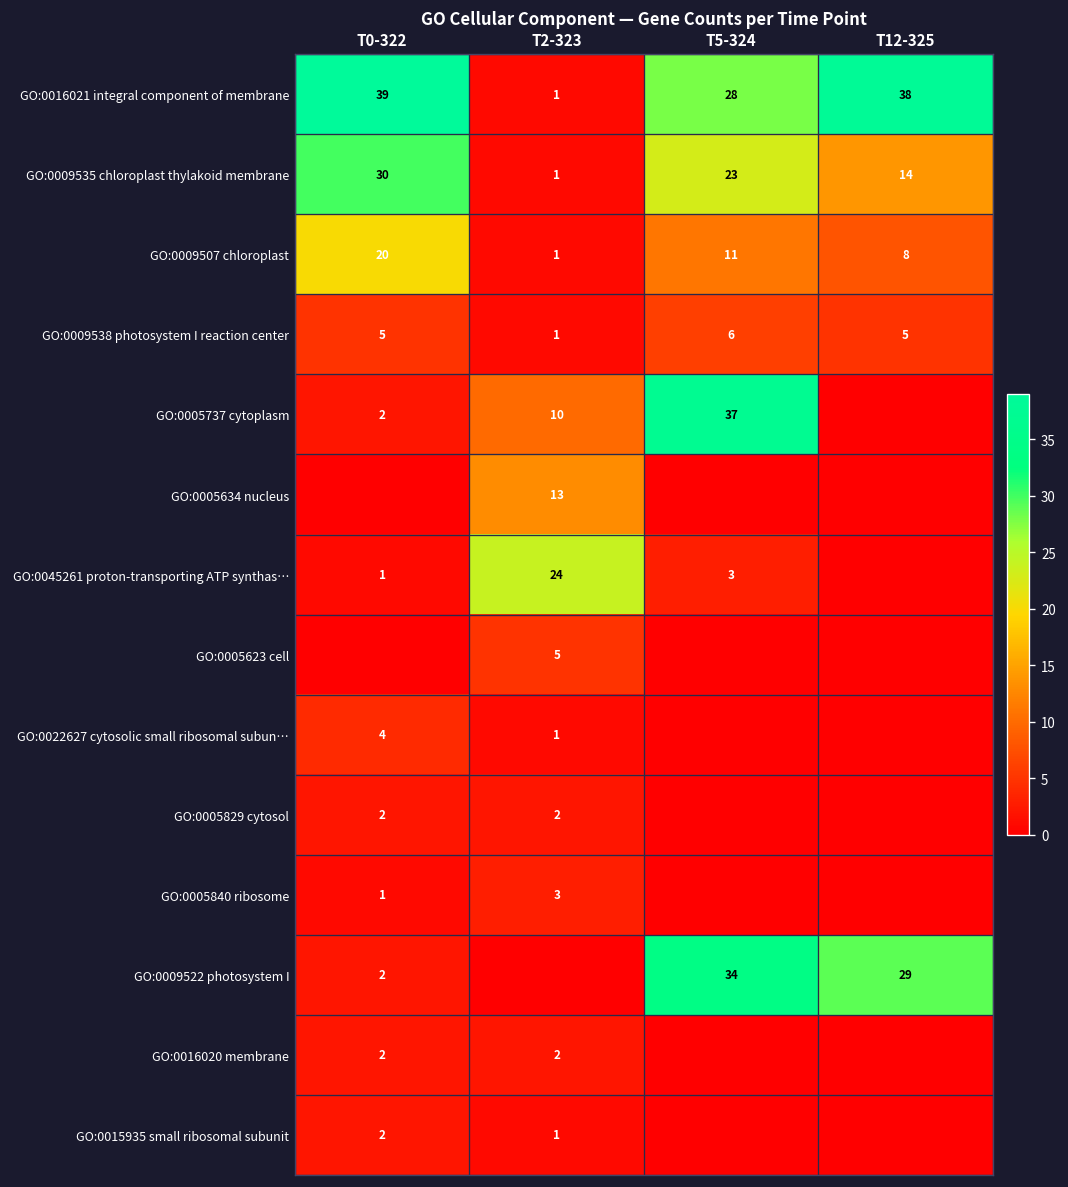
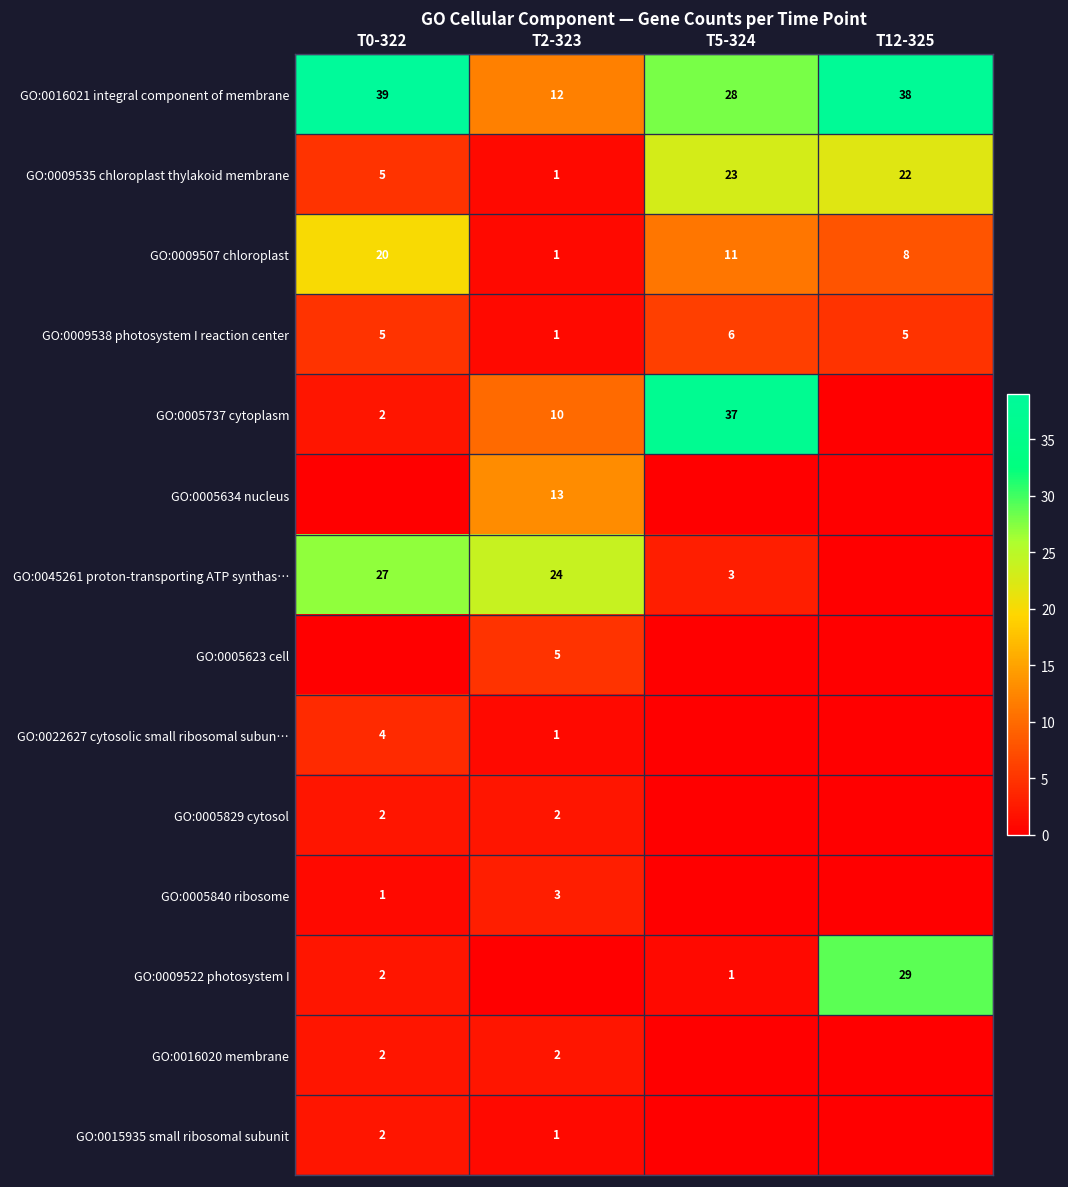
  {
    "GO:0016021 integral component of membrane": {
      "T0-322": 39,
-     "T2-323": 1,
+     "T2-323": 12,
      "T5-324": 28,
      "T12-325": 38
    },
    "GO:0009535 chloroplast thylakoid membrane": {
-     "T0-322": 30,
+     "T0-322": 5,
      "T2-323": 1,
      "T5-324": 23,
-     "T12-325": 14
+     "T12-325": 22
    },
    "GO:0009507 chloroplast": {
      "T0-322": 20,
      "T2-323": 1,
      "T5-324": 11,
      "T12-325": 8
    },
    "GO:0009538 photosystem I reaction center": {
      "T0-322": 5,
      "T2-323": 1,
      "T5-324": 6,
      "T12-325": 5
    },
    "GO:0005737 cytoplasm": {
      "T0-322": 2,
      "T2-323": 10,
      "T5-324": 37
    },
    "GO:0005634 nucleus": {
      "T2-323": 13
    },
    "GO:0045261 proton-transporting ATP synthas…": {
-     "T0-322": 1,
+     "T0-322": 27,
      "T2-323": 24,
      "T5-324": 3
    },
    "GO:0005623 cell": {
      "T2-323": 5
    },
    "GO:0022627 cytosolic small ribosomal subun…": {
      "T0-322": 4,
      "T2-323": 1
    },
    "GO:0005829 cytosol": {
      "T0-322": 2,
      "T2-323": 2
    },
    "GO:0005840 ribosome": {
      "T0-322": 1,
      "T2-323": 3
    },
    "GO:0009522 photosystem I": {
      "T0-322": 2,
-     "T5-324": 34,
+     "T5-324": 1,
      "T12-325": 29
    },
    "GO:0016020 membrane": {
      "T0-322": 2,
      "T2-323": 2
    },
    "GO:0015935 small ribosomal subunit": {
      "T0-322": 2,
      "T2-323": 1
    }
  }
